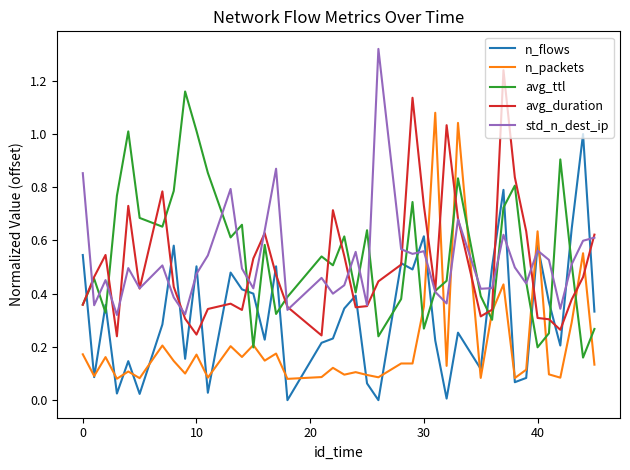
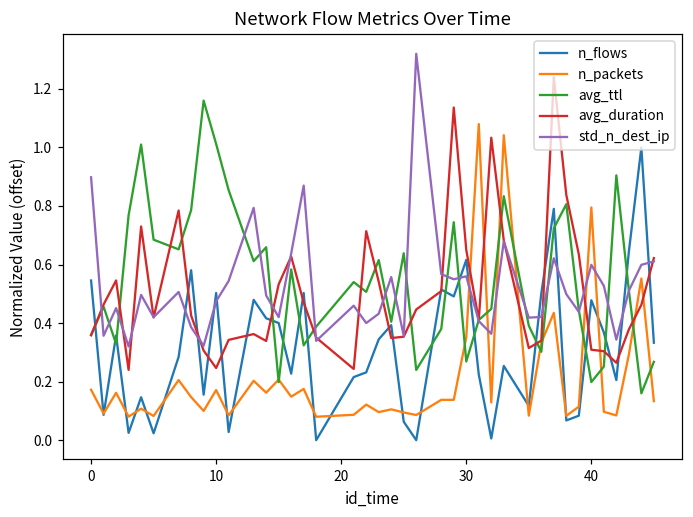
  {
    "n_flows": {
      "0": 0.55,
      "10": 0.50,
      "30": 0.62,
-     "40": 0.58
+     "40": 0.48
    },
    "n_packets": {
      "0": 0.17,
      "10": 0.17,
      "30": 0.35,
-     "40": 0.63
+     "40": 0.79
    },
    "avg_ttl": {
      "10": 1.01,
      "30": 0.27,
      "40": 0.20
    },
    "avg_duration": {
      "10": 0.25,
-     "30": 0.73,
+     "30": 0.65,
      "40": 0.31
    },
    "std_n_dest_ip": {
-     "0": 0.85,
+     "0": 0.90,
      "10": 0.47,
      "30": 0.56,
-     "40": 0.56
+     "40": 0.60
    }
  }
